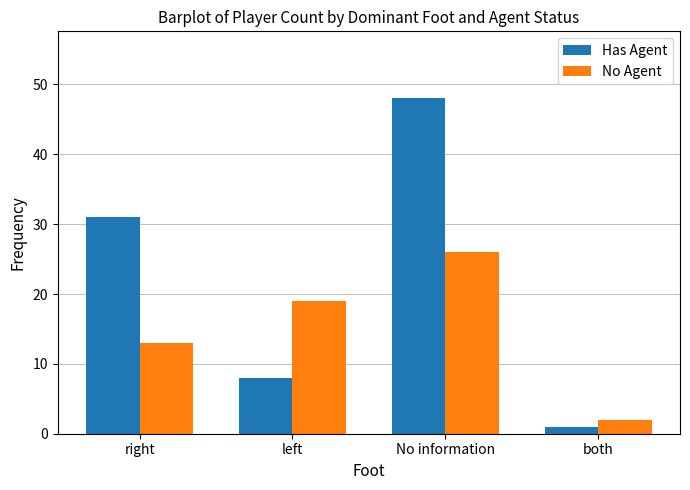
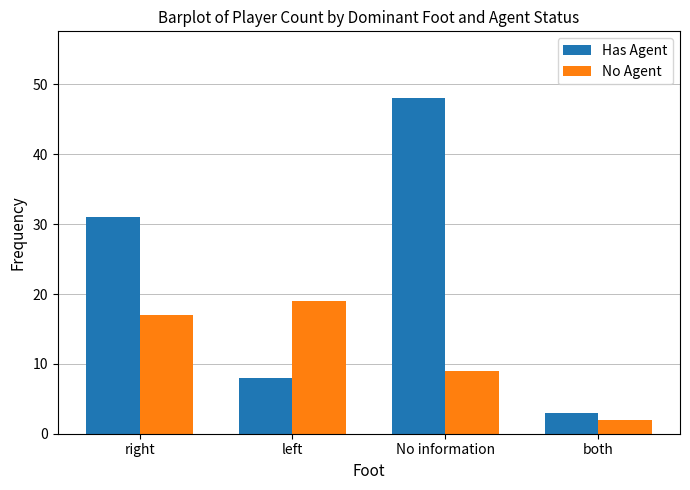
  {
    "Has Agent": {
      "right": 31,
      "left": 8,
      "No information": 48,
-     "both": 1
+     "both": 3
    },
    "No Agent": {
-     "right": 13,
+     "right": 17,
      "left": 19,
-     "No information": 26,
+     "No information": 9,
      "both": 2
    }
  }
